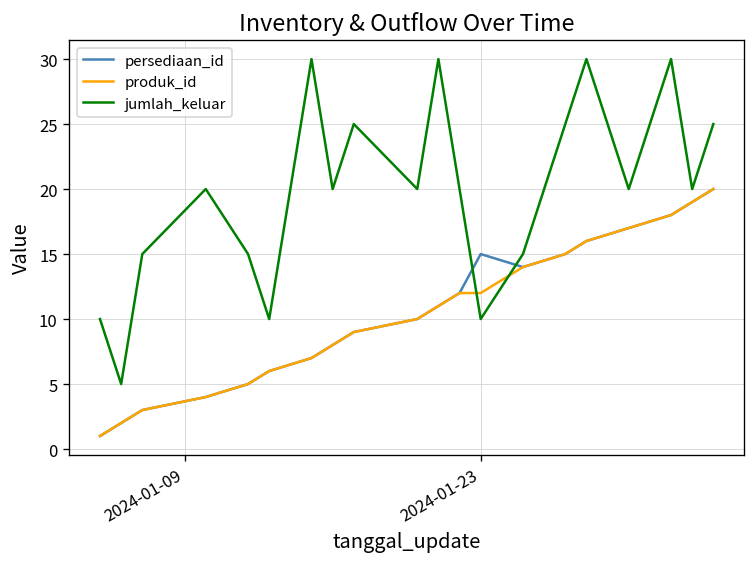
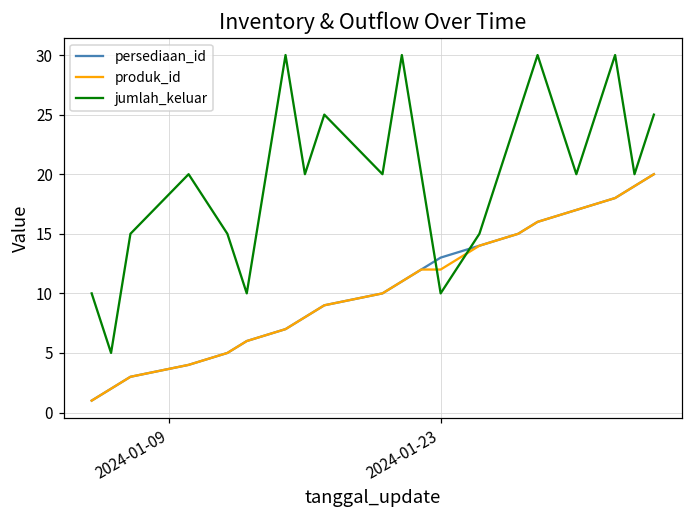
  {
    "persediaan_id": {
-     "2024-01-23": 15
+     "2024-01-23": 13
    },
    "produk_id": {
      "2024-01-23": 12
    },
    "jumlah_keluar": {
      "2024-01-23": 10
    }
  }
